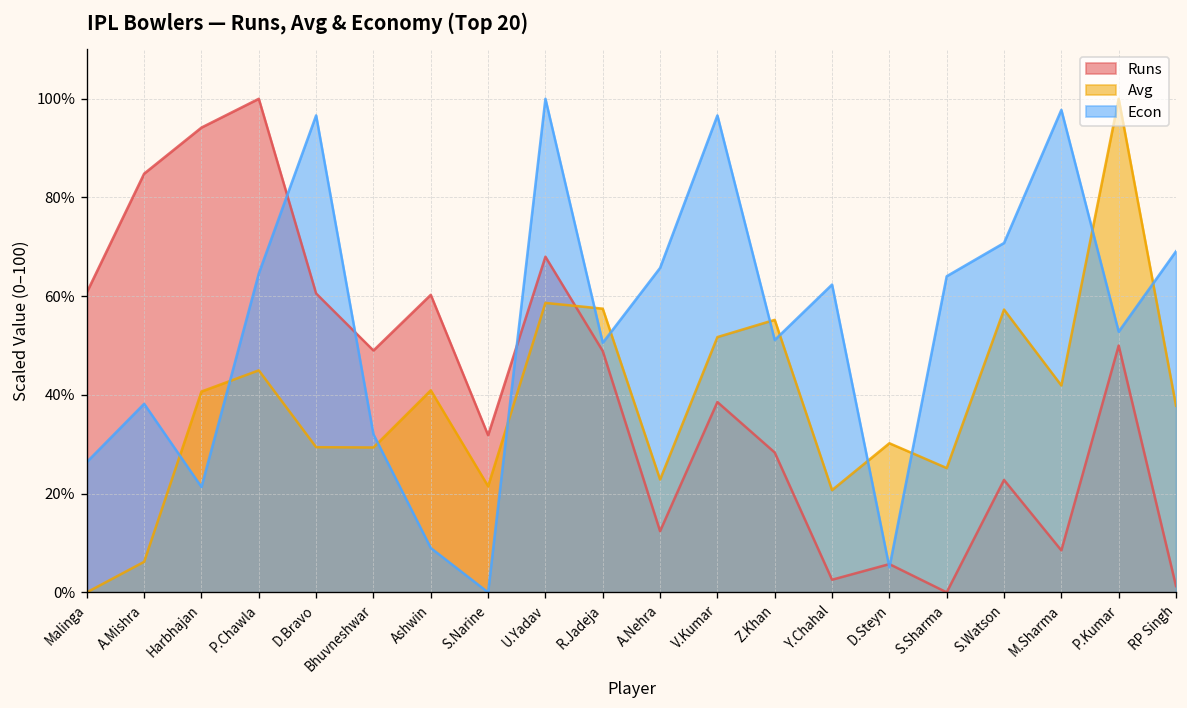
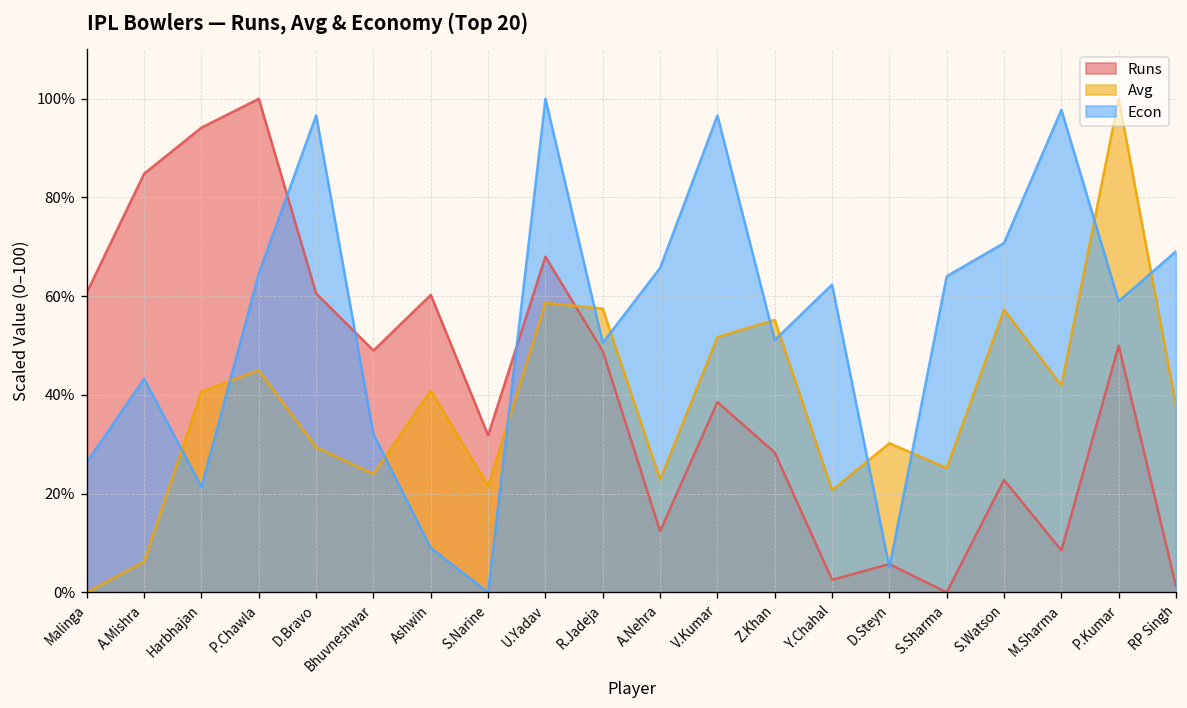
  {
    "Runs": {
      "Malinga": "61%",
      "A.Mishra": "85%",
      "Harbhajan": "94%",
      "P.Chawla": "100%",
      "D.Bravo": "61%",
      "Bhuvneshwar": "49%",
      "Ashwin": "60%",
      "S.Narine": "32%",
      "U.Yadav": "68%",
      "R.Jadeja": "49%",
      "A.Nehra": "12%",
      "V.Kumar": "39%",
      "Z.Khan": "28%",
      "Y.Chahal": "3%",
      "D.Steyn": "6%",
      "S.Sharma": "0%",
      "S.Watson": "23%",
      "M.Sharma": "9%",
      "P.Kumar": "50%",
      "RP Singh": "1%"
    },
    "Avg": {
      "Malinga": "0%",
      "A.Mishra": "6%",
      "Harbhajan": "41%",
      "P.Chawla": "45%",
      "D.Bravo": "29%",
-     "Bhuvneshwar": "29%",
+     "Bhuvneshwar": "24%",
      "Ashwin": "41%",
      "S.Narine": "22%",
      "U.Yadav": "59%",
      "R.Jadeja": "57%",
      "A.Nehra": "23%",
      "V.Kumar": "52%",
      "Z.Khan": "55%",
      "Y.Chahal": "21%",
      "D.Steyn": "30%",
      "S.Sharma": "25%",
      "S.Watson": "57%",
      "M.Sharma": "42%",
      "RP Singh": "38%"
    },
    "Econ": {
      "Malinga": "26%",
-     "A.Mishra": "38%",
+     "A.Mishra": "43%",
      "Harbhajan": "21%",
      "P.Chawla": "65%",
      "D.Bravo": "97%",
      "Bhuvneshwar": "32%",
      "Ashwin": "9%",
      "S.Narine": "0%",
      "U.Yadav": "100%",
      "R.Jadeja": "51%",
      "A.Nehra": "66%",
      "V.Kumar": "97%",
      "Z.Khan": "51%",
      "Y.Chahal": "62%",
      "D.Steyn": "5%",
      "S.Sharma": "64%",
      "S.Watson": "71%",
      "M.Sharma": "98%",
-     "P.Kumar": "53%",
+     "P.Kumar": "59%",
      "RP Singh": "69%"
    }
  }
